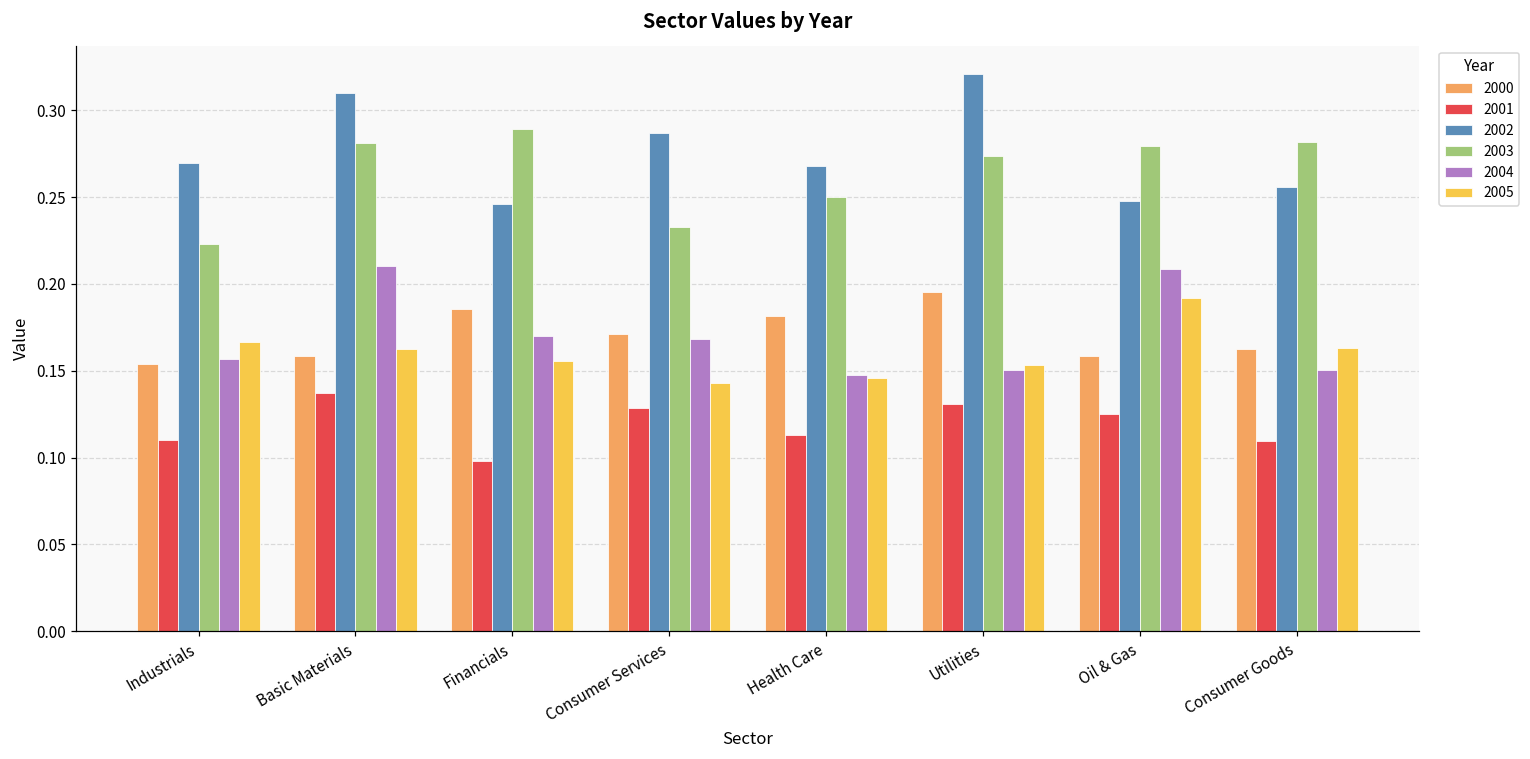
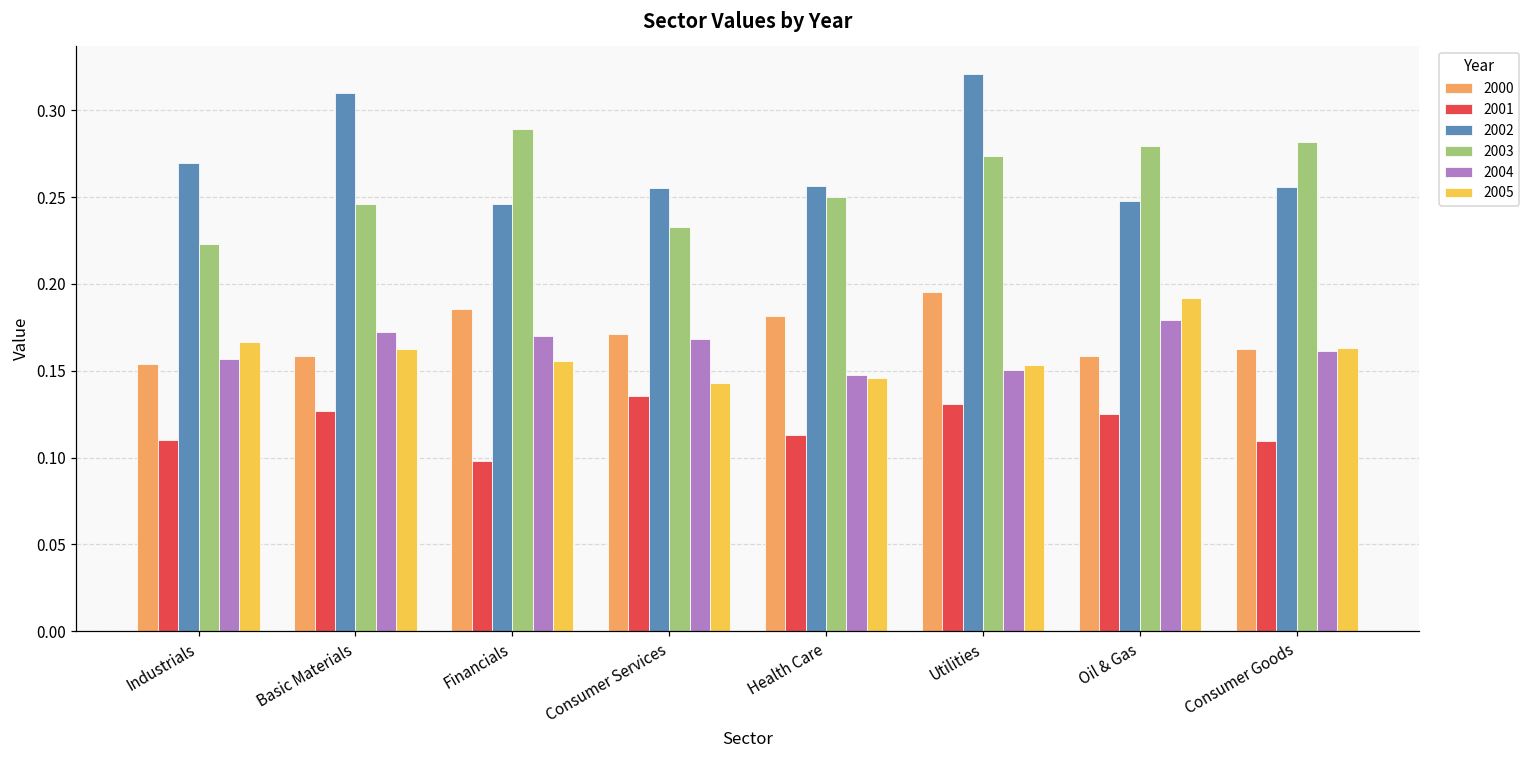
  {
    "2001": {
      "Industrials": 0.110,
-     "Basic Materials": 0.137,
+     "Basic Materials": 0.127,
      "Financials": 0.098,
-     "Consumer Services": 0.129,
+     "Consumer Services": 0.135,
      "Health Care": 0.113,
      "Utilities": 0.131,
      "Oil & Gas": 0.125,
      "Consumer Goods": 0.110
    },
    "2002": {
      "Industrials": 0.270,
      "Basic Materials": 0.310,
      "Financials": 0.246,
-     "Consumer Services": 0.287,
-     "Health Care": 0.268,
+     "Consumer Services": 0.255,
+     "Health Care": 0.256,
      "Utilities": 0.321,
      "Oil & Gas": 0.247,
      "Consumer Goods": 0.256
    },
    "2003": {
      "Industrials": 0.223,
-     "Basic Materials": 0.281,
+     "Basic Materials": 0.246,
      "Financials": 0.289,
      "Consumer Services": 0.233,
      "Health Care": 0.250,
      "Utilities": 0.273,
      "Oil & Gas": 0.279,
      "Consumer Goods": 0.282
    },
    "2004": {
      "Industrials": 0.156,
-     "Basic Materials": 0.210,
+     "Basic Materials": 0.172,
      "Financials": 0.170,
      "Consumer Services": 0.168,
      "Health Care": 0.148,
      "Utilities": 0.150,
-     "Oil & Gas": 0.208,
-     "Consumer Goods": 0.150
+     "Oil & Gas": 0.179,
+     "Consumer Goods": 0.161
    }
  }
